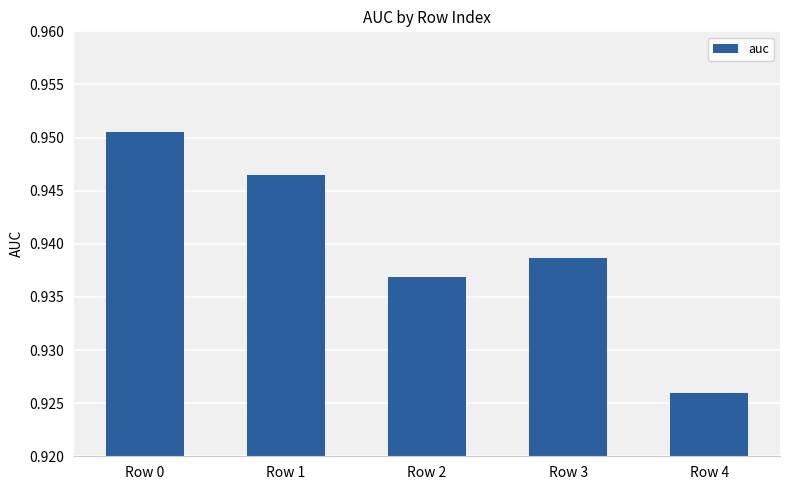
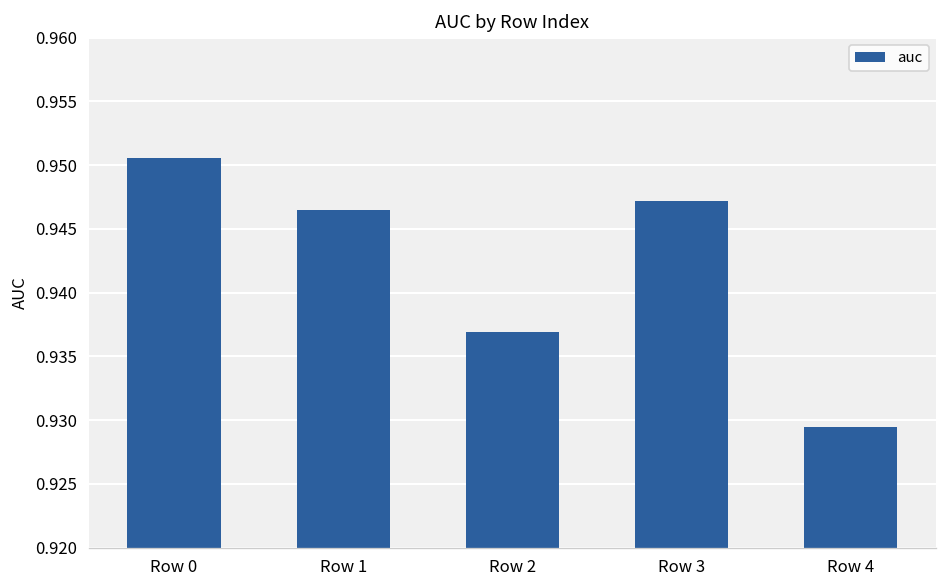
  {
    "Row 0": 0.9505,
    "Row 1": 0.9464,
    "Row 2": 0.9369,
-   "Row 3": 0.9386,
-   "Row 4": 0.9260
+   "Row 3": 0.9472,
+   "Row 4": 0.9295
  }
